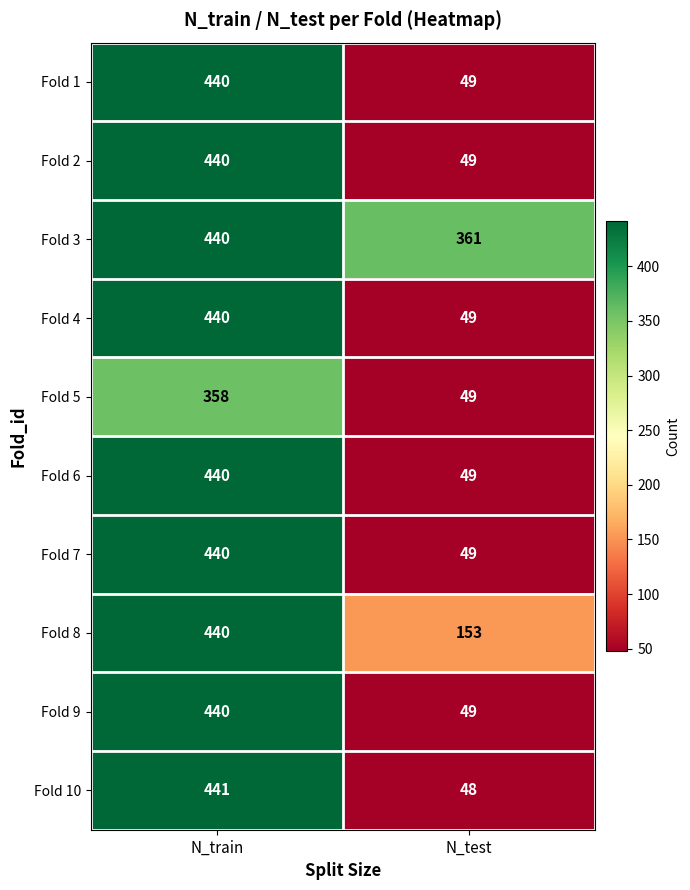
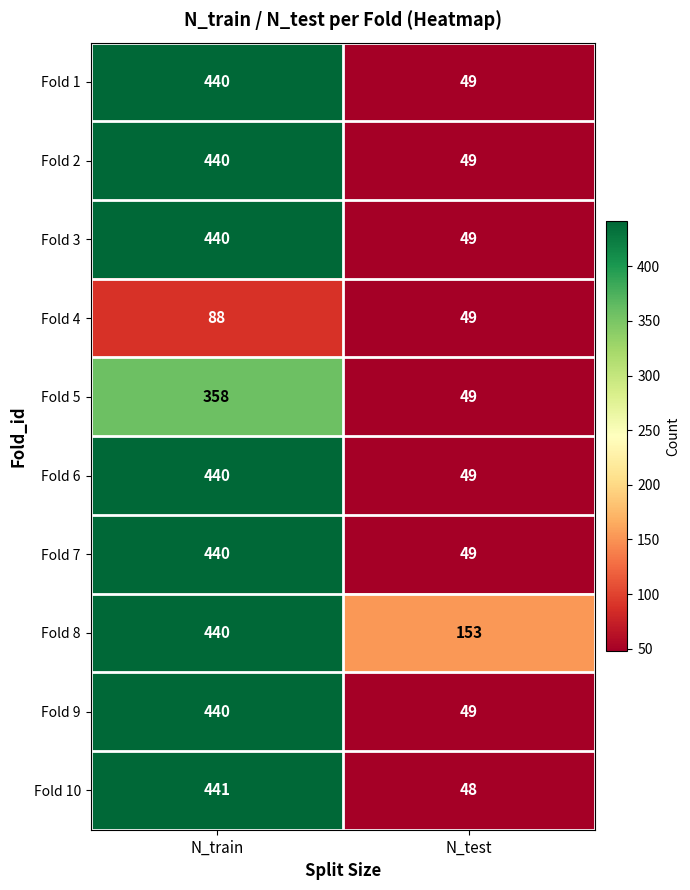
  {
    "Fold 1": {
      "N_train": 440,
      "N_test": 49
    },
    "Fold 2": {
      "N_train": 440,
      "N_test": 49
    },
    "Fold 3": {
      "N_train": 440,
-     "N_test": 361
+     "N_test": 49
    },
    "Fold 4": {
-     "N_train": 440,
+     "N_train": 88,
      "N_test": 49
    },
    "Fold 5": {
      "N_train": 358,
      "N_test": 49
    },
    "Fold 6": {
      "N_train": 440,
      "N_test": 49
    },
    "Fold 7": {
      "N_train": 440,
      "N_test": 49
    },
    "Fold 8": {
      "N_train": 440,
      "N_test": 153
    },
    "Fold 9": {
      "N_train": 440,
      "N_test": 49
    },
    "Fold 10": {
      "N_train": 441,
      "N_test": 48
    }
  }
